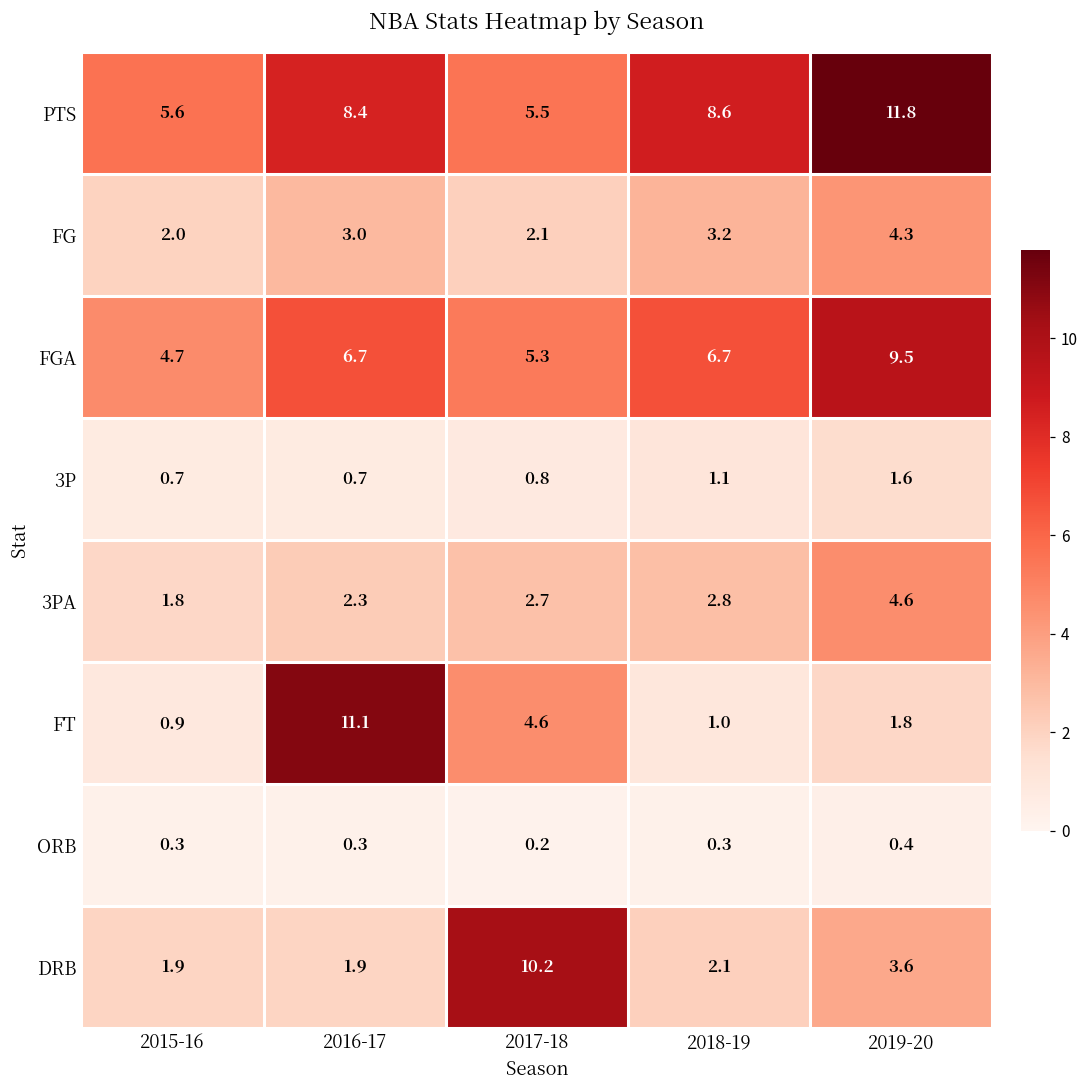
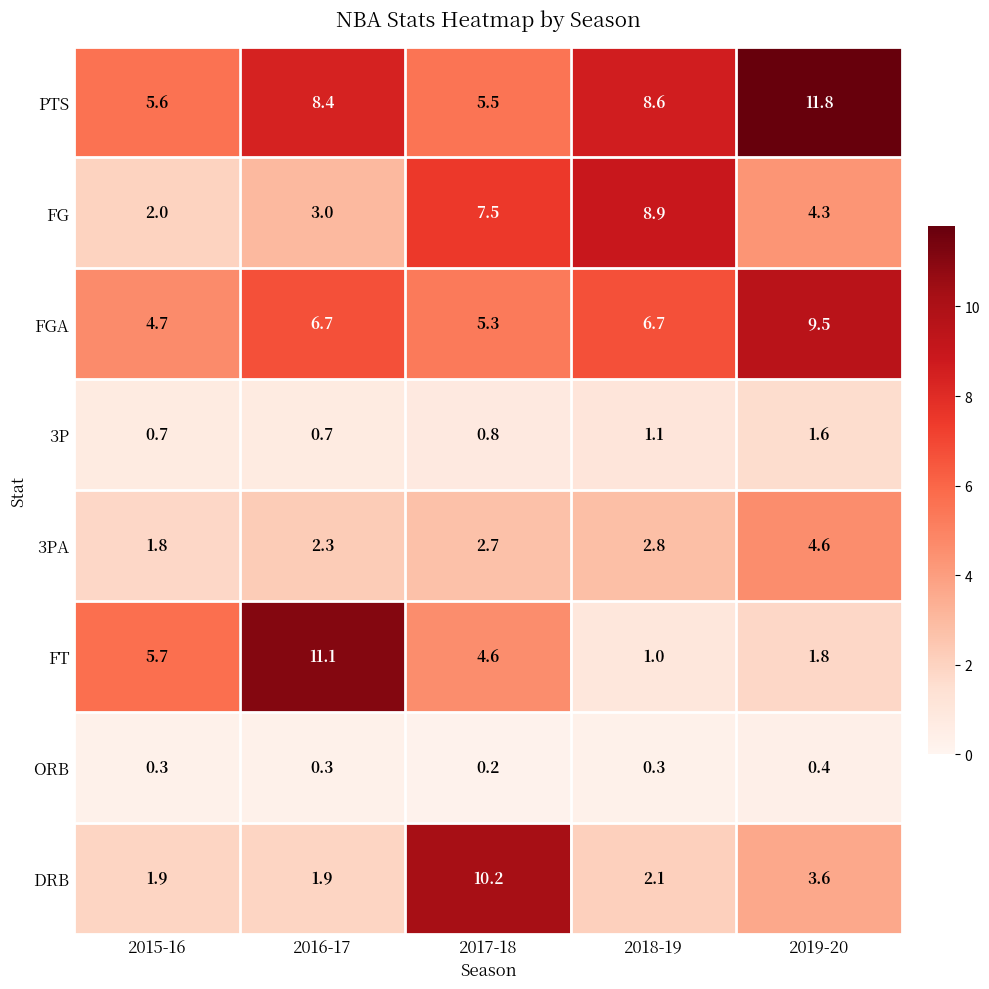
  {
    "PTS": {
      "2015-16": 5.6,
      "2016-17": 8.4,
      "2017-18": 5.5,
      "2018-19": 8.6,
      "2019-20": 11.8
    },
    "FG": {
      "2015-16": 2.0,
      "2016-17": 3.0,
-     "2017-18": 2.1,
-     "2018-19": 3.2,
+     "2017-18": 7.5,
+     "2018-19": 8.9,
      "2019-20": 4.3
    },
    "FGA": {
      "2015-16": 4.7,
      "2016-17": 6.7,
      "2017-18": 5.3,
      "2018-19": 6.7,
      "2019-20": 9.5
    },
    "3P": {
      "2015-16": 0.7,
      "2016-17": 0.7,
      "2017-18": 0.8,
      "2018-19": 1.1,
      "2019-20": 1.6
    },
    "3PA": {
      "2015-16": 1.8,
      "2016-17": 2.3,
      "2017-18": 2.7,
      "2018-19": 2.8,
      "2019-20": 4.6
    },
    "FT": {
-     "2015-16": 0.9,
+     "2015-16": 5.7,
      "2016-17": 11.1,
      "2017-18": 4.6,
      "2018-19": 1.0,
      "2019-20": 1.8
    },
    "ORB": {
      "2015-16": 0.3,
      "2016-17": 0.3,
      "2017-18": 0.2,
      "2018-19": 0.3,
      "2019-20": 0.4
    },
    "DRB": {
      "2015-16": 1.9,
      "2016-17": 1.9,
      "2017-18": 10.2,
      "2018-19": 2.1,
      "2019-20": 3.6
    }
  }
